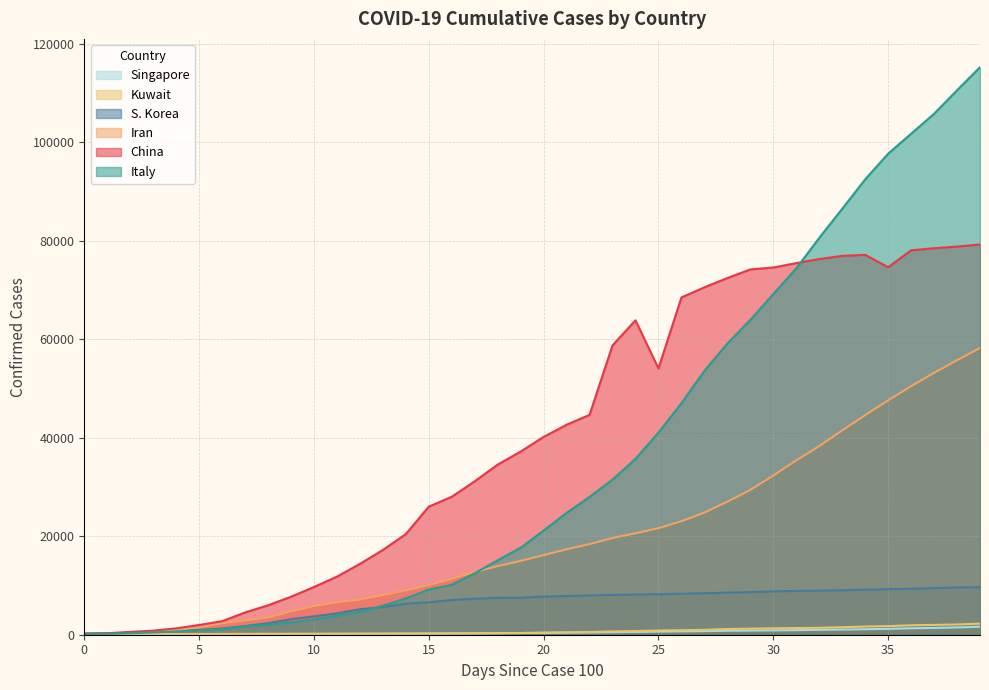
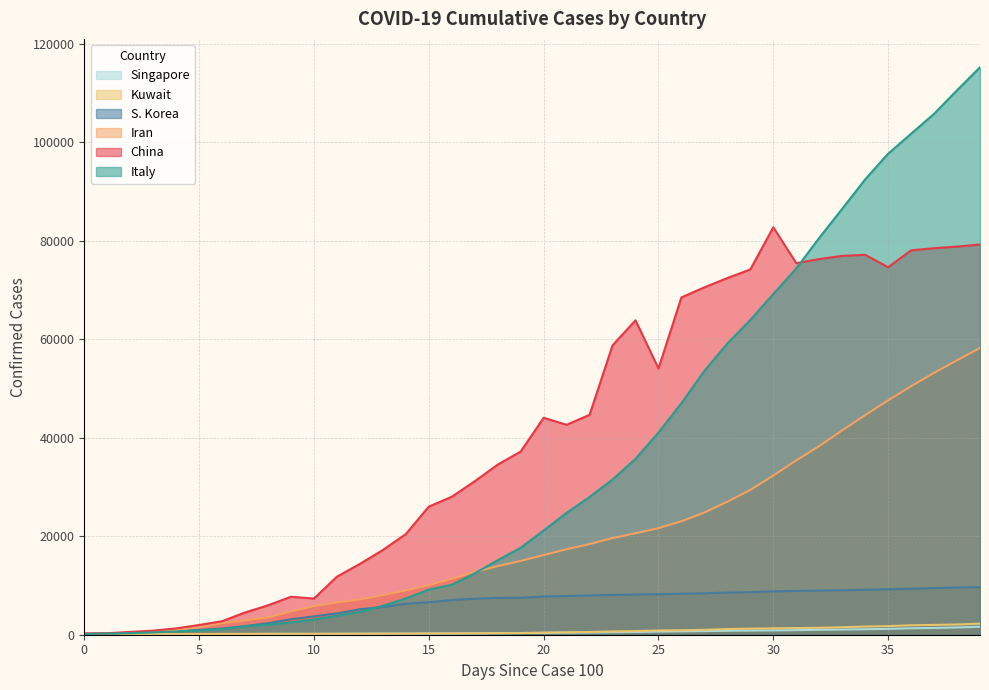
  {
    "Singapore": {
      "35": 1000
    },
    "China": {
-     "10": 10000,
+     "10": 7000,
      "15": 26000,
-     "20": 40000,
+     "20": 44000,
      "25": 54000,
-     "30": 75000,
+     "30": 83000,
      "35": 75000
    }
  }
